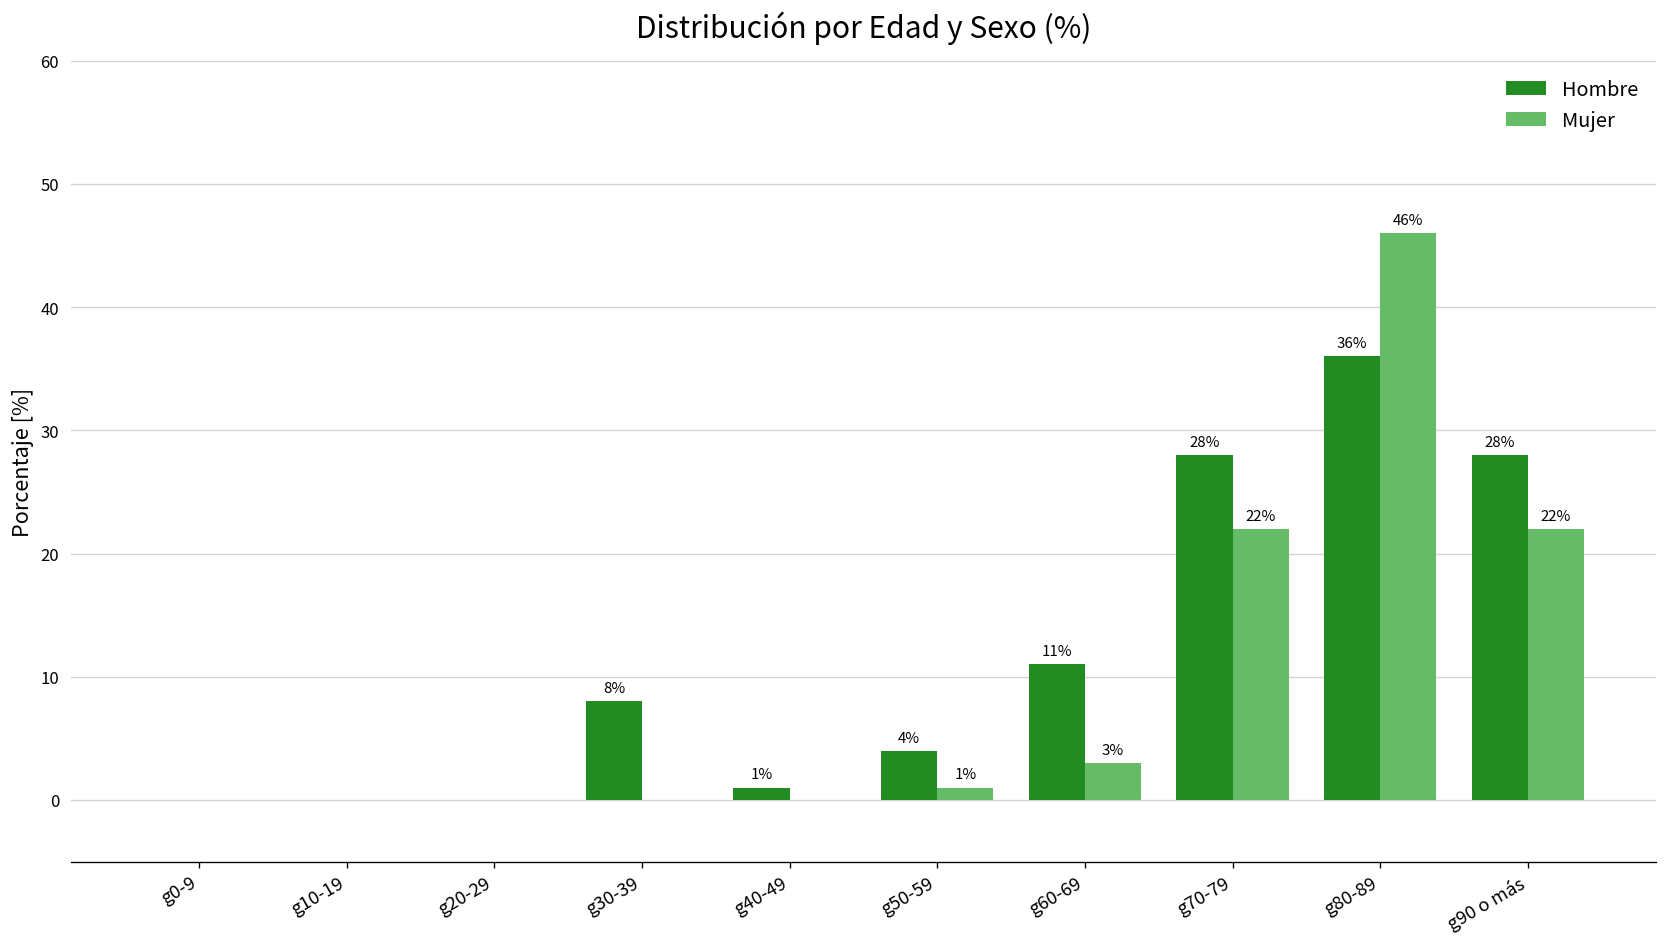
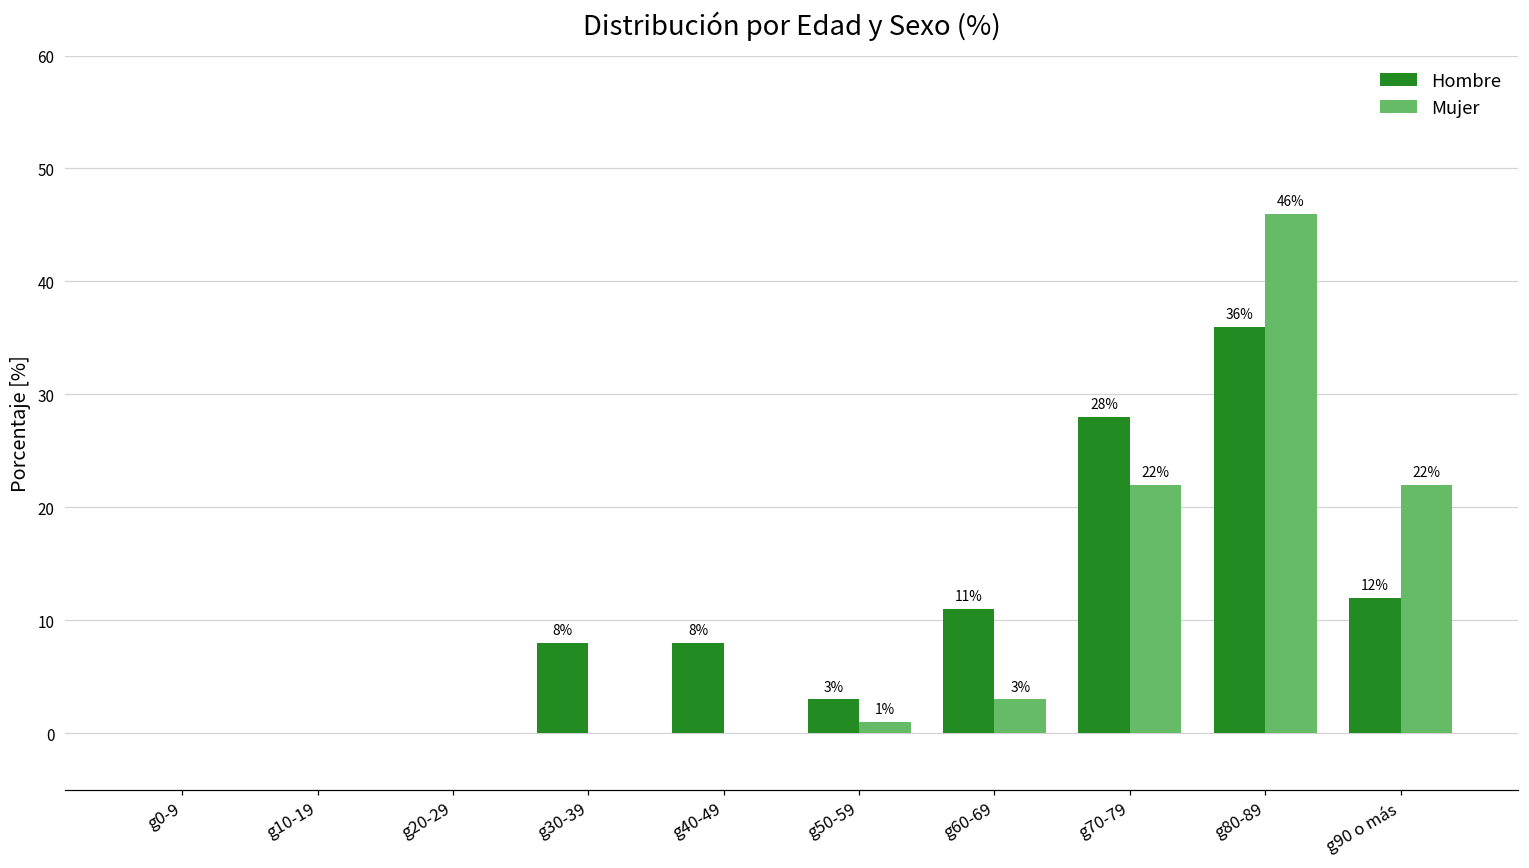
  {
    "Hombre": {
      "g30-39": "8%",
-     "g40-49": "1%",
-     "g50-59": "4%",
+     "g40-49": "8%",
+     "g50-59": "3%",
      "g60-69": "11%",
      "g70-79": "28%",
      "g80-89": "36%",
-     "g90 o más": "28%"
+     "g90 o más": "12%"
    },
    "Mujer": {
      "g50-59": "1%",
      "g60-69": "3%",
      "g70-79": "22%",
      "g80-89": "46%",
      "g90 o más": "22%"
    }
  }
